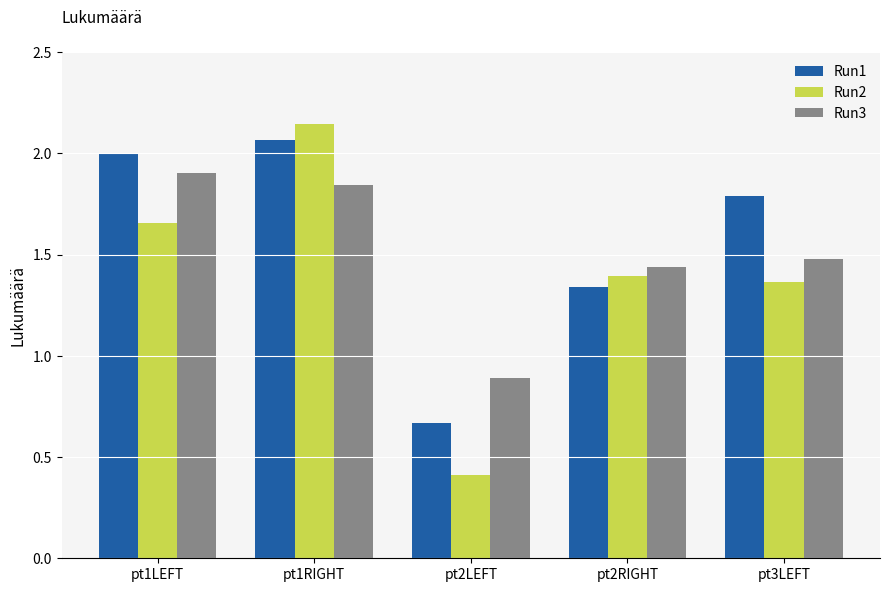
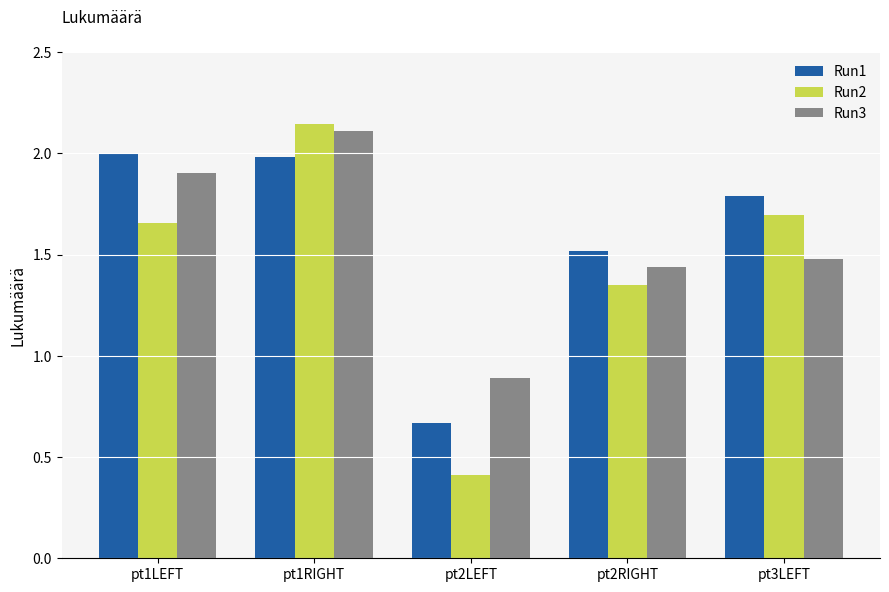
  {
    "Run1": {
      "pt1LEFT": 2.00,
-     "pt1RIGHT": 2.06,
+     "pt1RIGHT": 1.98,
      "pt2LEFT": 0.67,
-     "pt2RIGHT": 1.34,
+     "pt2RIGHT": 1.52,
      "pt3LEFT": 1.79
    },
    "Run2": {
      "pt1LEFT": 1.65,
      "pt1RIGHT": 2.14,
      "pt2LEFT": 0.41,
-     "pt2RIGHT": 1.39,
-     "pt3LEFT": 1.37
+     "pt2RIGHT": 1.35,
+     "pt3LEFT": 1.69
    },
    "Run3": {
      "pt1LEFT": 1.90,
-     "pt1RIGHT": 1.85,
+     "pt1RIGHT": 2.11,
      "pt2LEFT": 0.89,
      "pt2RIGHT": 1.44,
      "pt3LEFT": 1.48
    }
  }
